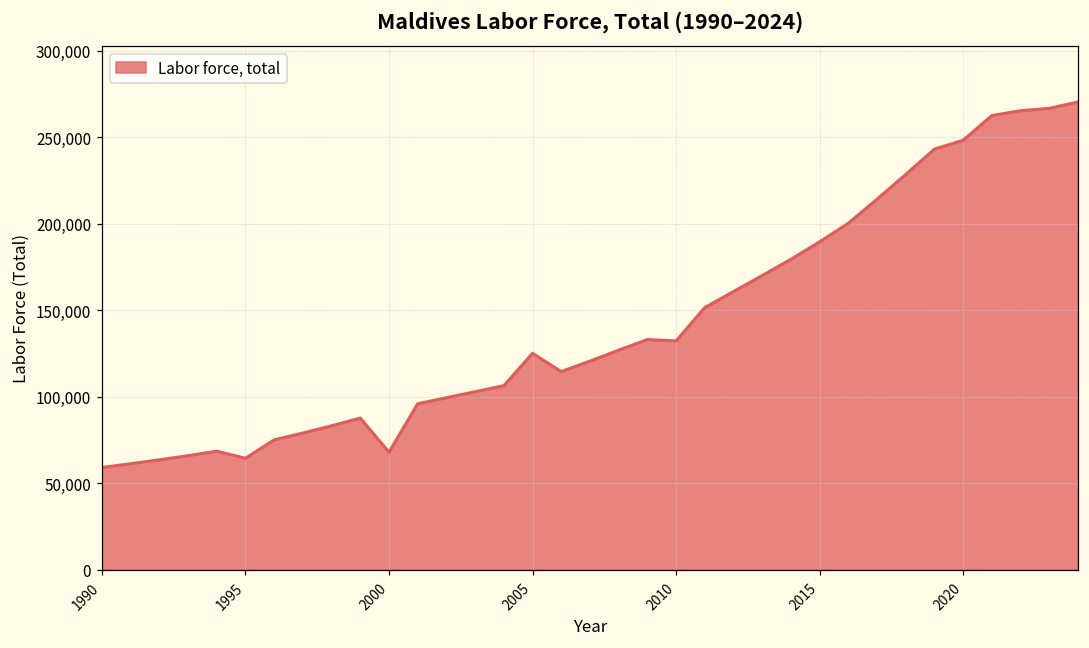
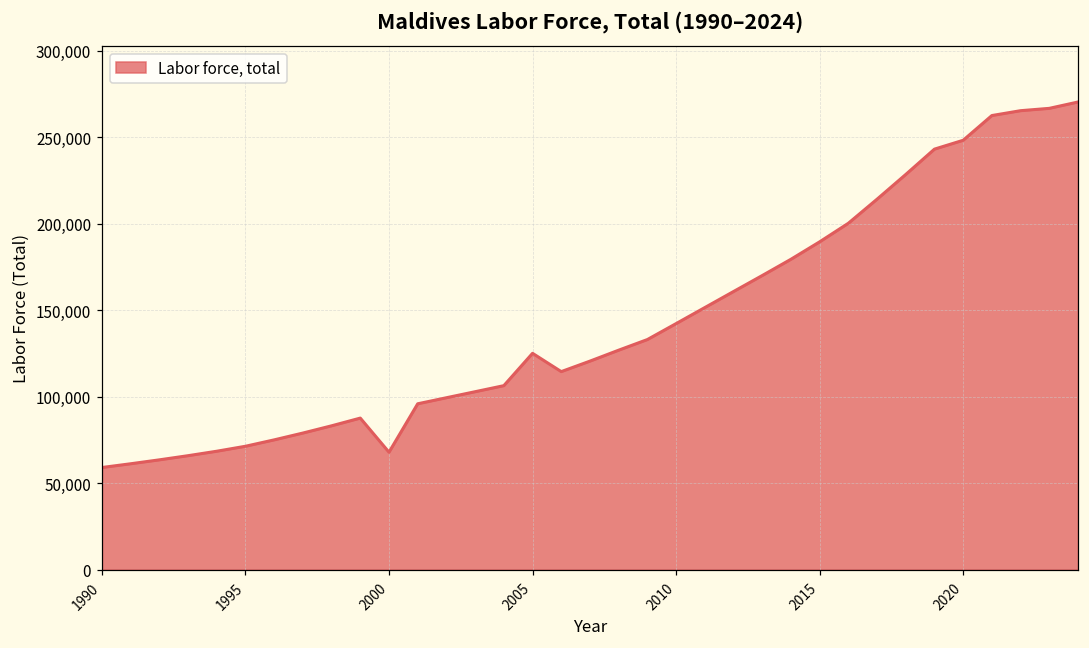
  {
    "1990": "59,000",
-   "1995": "64,000",
+   "1995": "71,000",
    "2000": "68,000",
    "2005": "125,000",
-   "2010": "132,000",
+   "2010": "142,000",
    "2015": "189,000",
    "2020": "248,000"
  }
